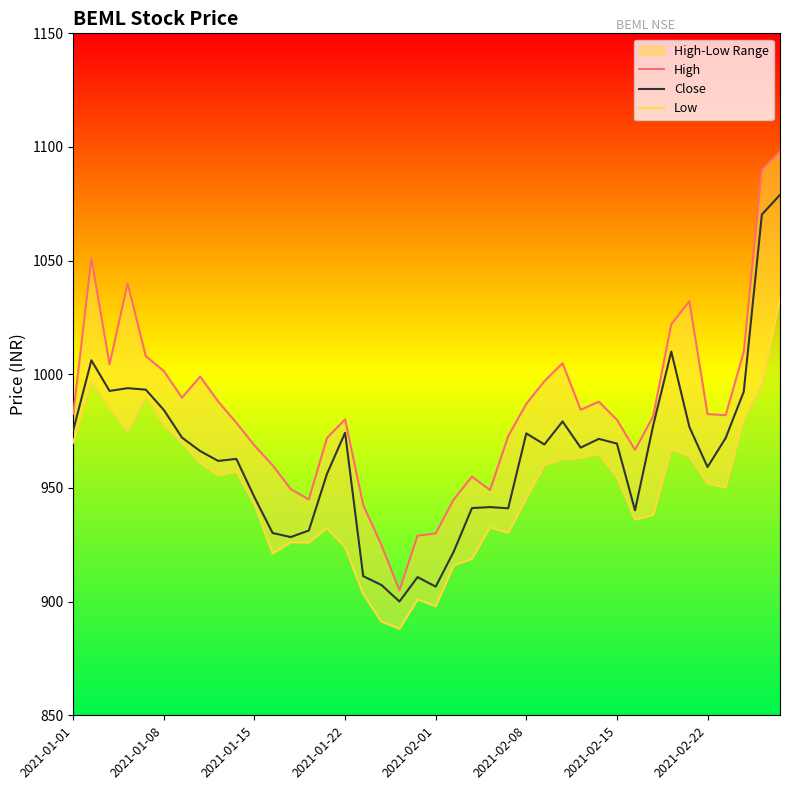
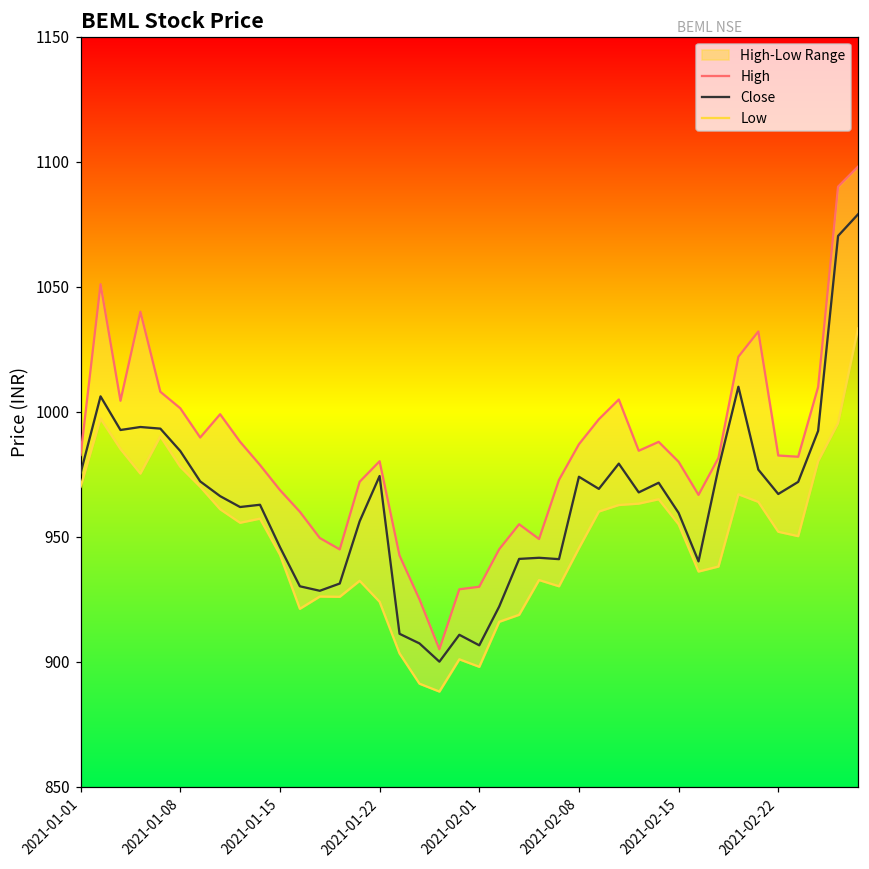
  {
    "Close": {
      "2021-01-01": 975,
      "2021-01-08": 984,
      "2021-01-15": 946,
      "2021-01-22": 974,
      "2021-02-01": 907,
      "2021-02-08": 974,
-     "2021-02-15": 970,
-     "2021-02-22": 959
+     "2021-02-15": 960,
+     "2021-02-22": 967
    }
  }
